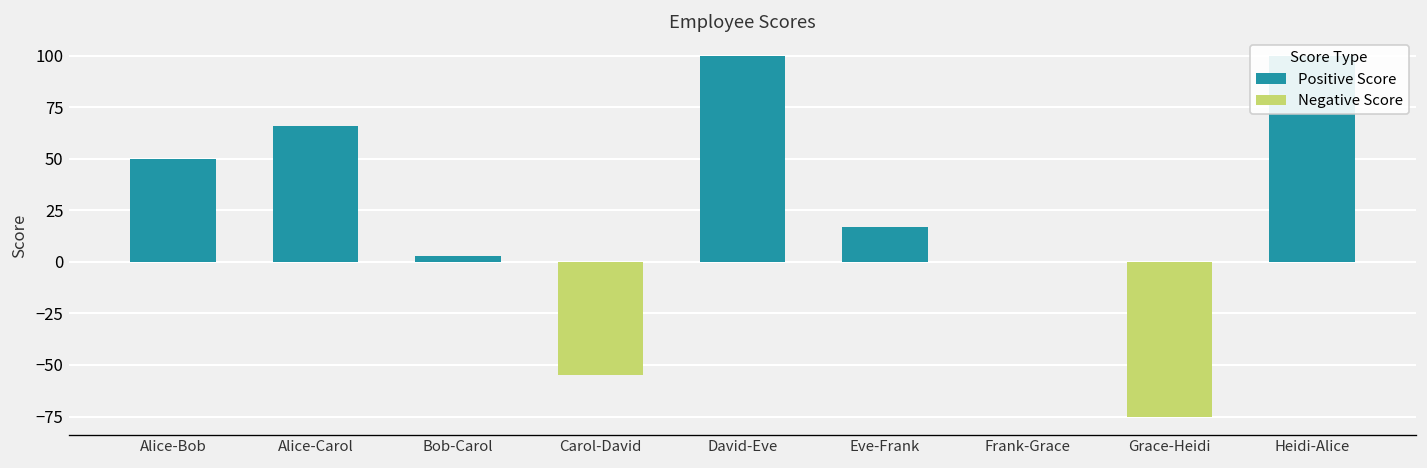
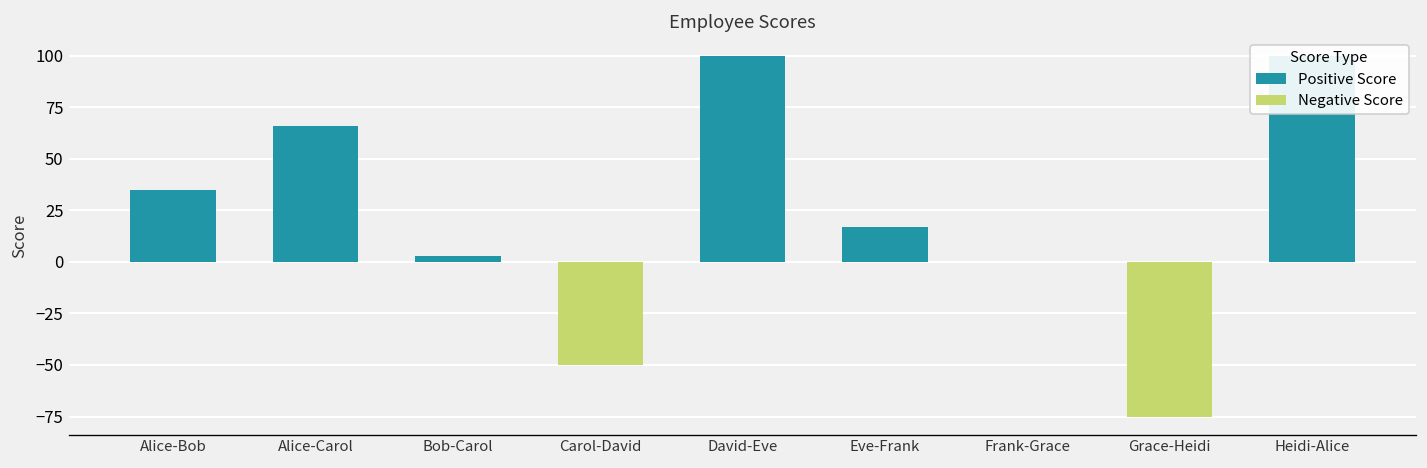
  {
    "Positive Score": {
-     "Alice-Bob": 50,
+     "Alice-Bob": 35,
      "Alice-Carol": 66,
      "Bob-Carol": 3,
      "Carol-David": 0,
      "David-Eve": 100,
      "Eve-Frank": 17,
      "Frank-Grace": 0,
      "Grace-Heidi": 0
    },
    "Negative Score": {
      "Alice-Bob": 0,
      "Alice-Carol": 0,
      "Bob-Carol": 0,
-     "Carol-David": -55,
+     "Carol-David": -50,
      "David-Eve": 0,
      "Eve-Frank": 0,
      "Frank-Grace": 0,
      "Grace-Heidi": -75,
      "Heidi-Alice": 0
    }
  }
